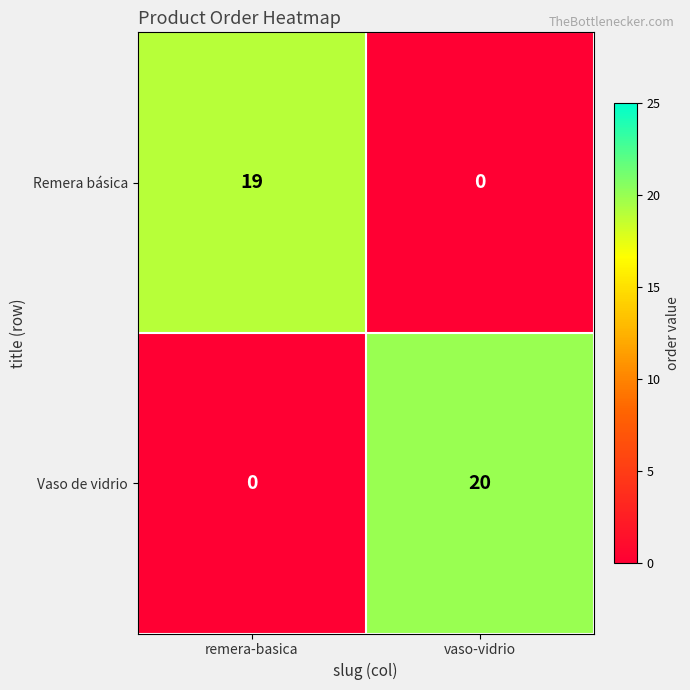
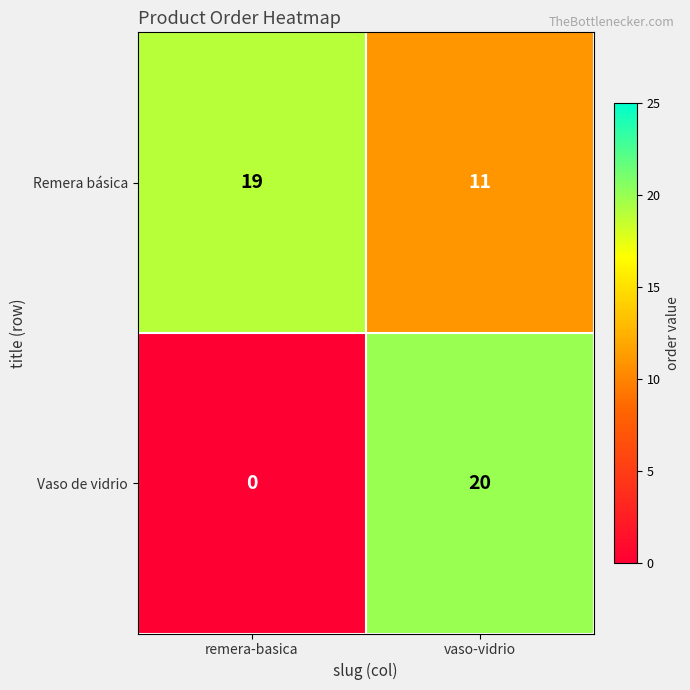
  {
    "Remera básica": {
      "remera-basica": 19,
-     "vaso-vidrio": 0
+     "vaso-vidrio": 11
    },
    "Vaso de vidrio": {
      "remera-basica": 0,
      "vaso-vidrio": 20
    }
  }
